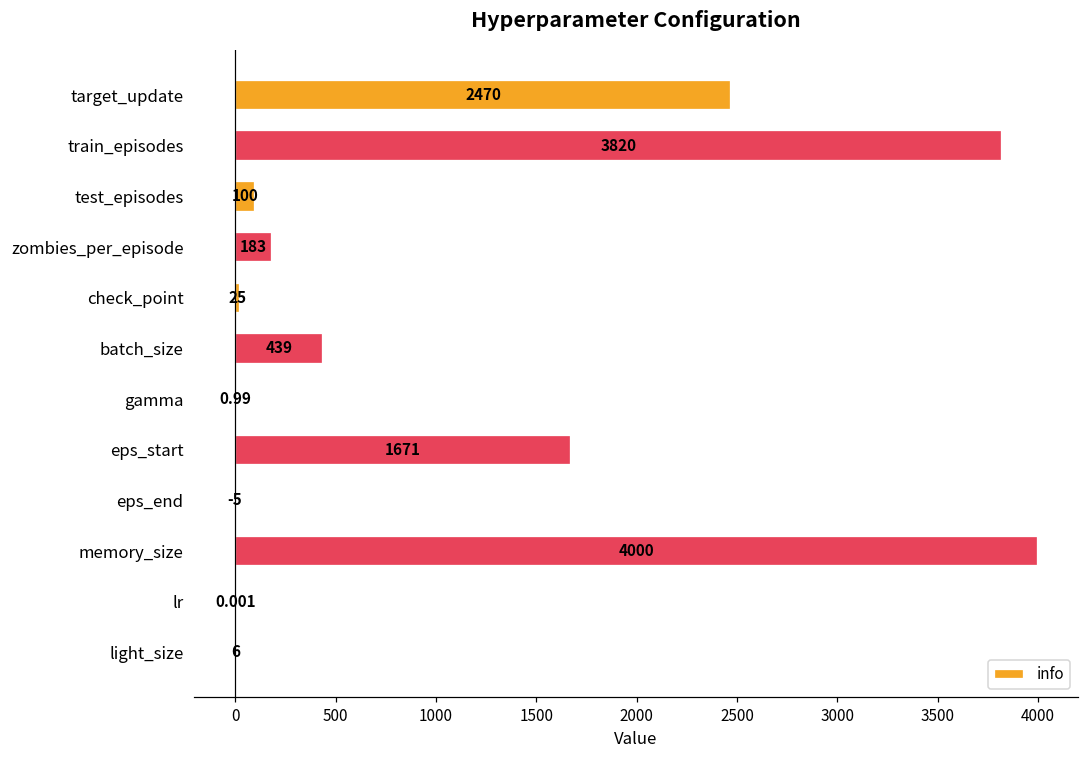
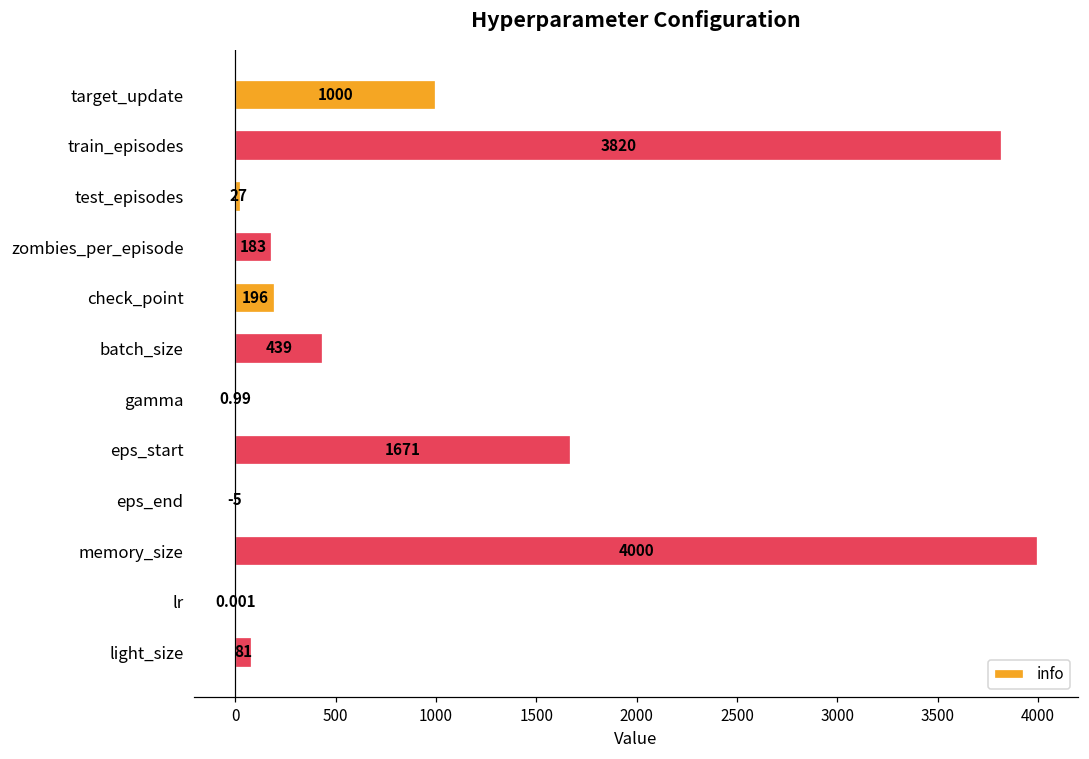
  {
-   "target_update": 2470,
+   "target_update": 1000,
    "train_episodes": 3820,
-   "test_episodes": 100,
+   "test_episodes": 27,
    "zombies_per_episode": 183,
-   "check_point": 25,
+   "check_point": 196,
    "batch_size": 439,
    "gamma": 0.99,
    "eps_start": 1671,
    "eps_end": -5,
    "memory_size": 4000,
    "lr": 0.001,
-   "light_size": 6
+   "light_size": 81
  }
